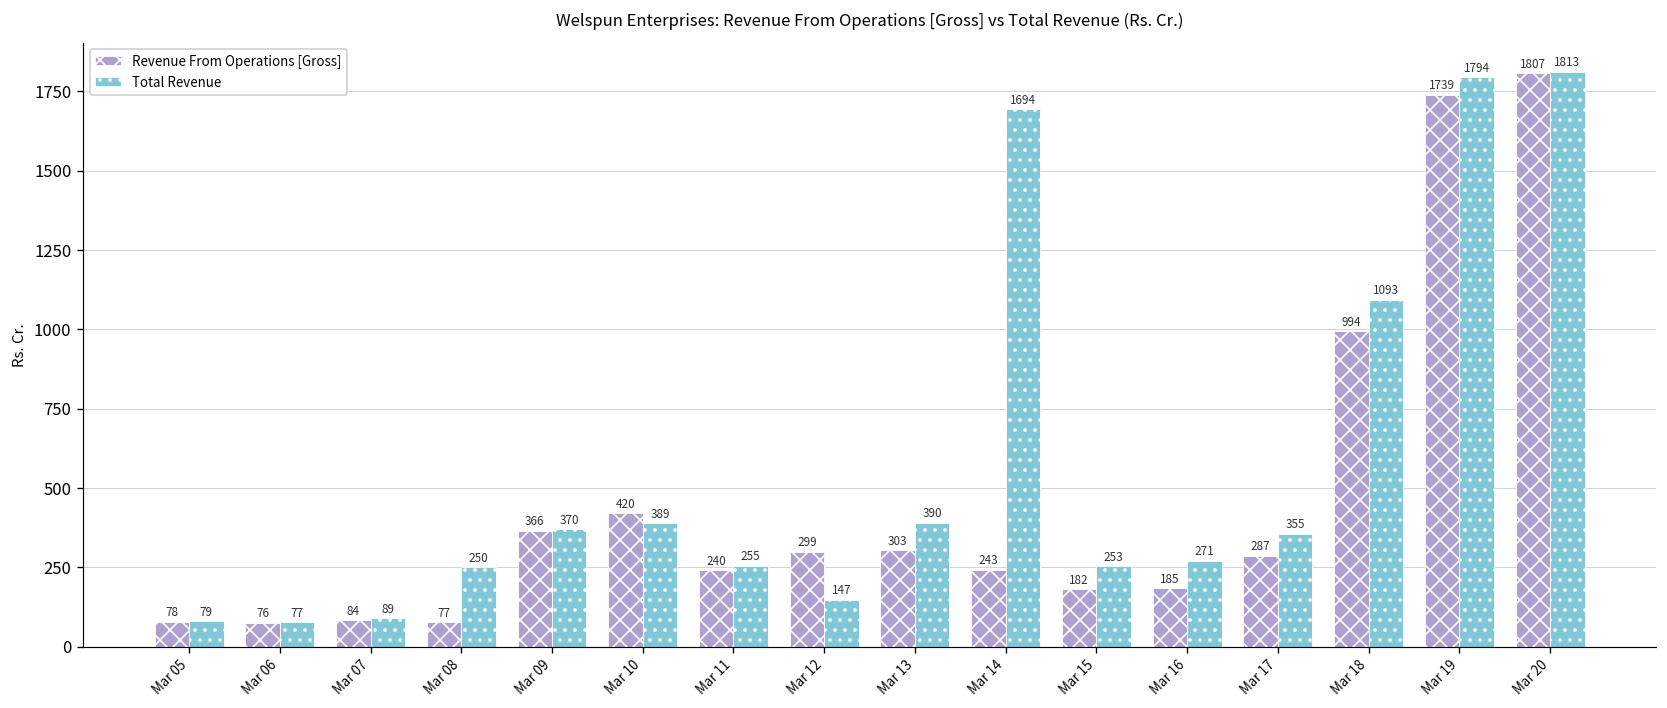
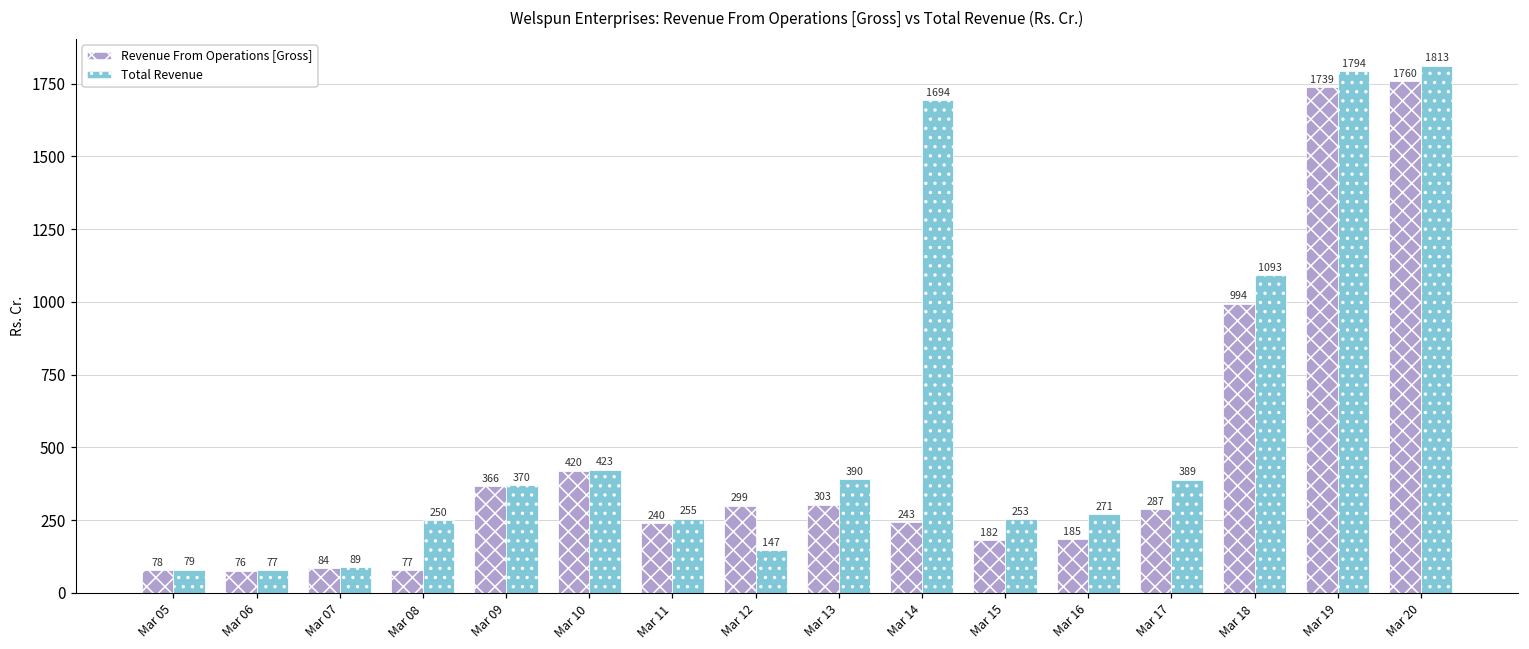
  {
    "Revenue From Operations [Gross]": {
      "Mar 05": 78,
      "Mar 06": 76,
      "Mar 07": 84,
      "Mar 08": 77,
      "Mar 09": 366,
      "Mar 10": 420,
      "Mar 11": 240,
      "Mar 12": 299,
      "Mar 13": 303,
      "Mar 14": 243,
      "Mar 15": 182,
      "Mar 16": 185,
      "Mar 17": 287,
      "Mar 18": 994,
      "Mar 19": 1739,
-     "Mar 20": 1807
+     "Mar 20": 1760
    },
    "Total Revenue": {
      "Mar 05": 79,
      "Mar 06": 77,
      "Mar 07": 89,
      "Mar 08": 250,
      "Mar 09": 370,
-     "Mar 10": 389,
+     "Mar 10": 423,
      "Mar 11": 255,
      "Mar 12": 147,
      "Mar 13": 390,
      "Mar 14": 1694,
      "Mar 15": 253,
      "Mar 16": 271,
-     "Mar 17": 355,
+     "Mar 17": 389,
      "Mar 18": 1093,
      "Mar 19": 1794,
      "Mar 20": 1813
    }
  }
